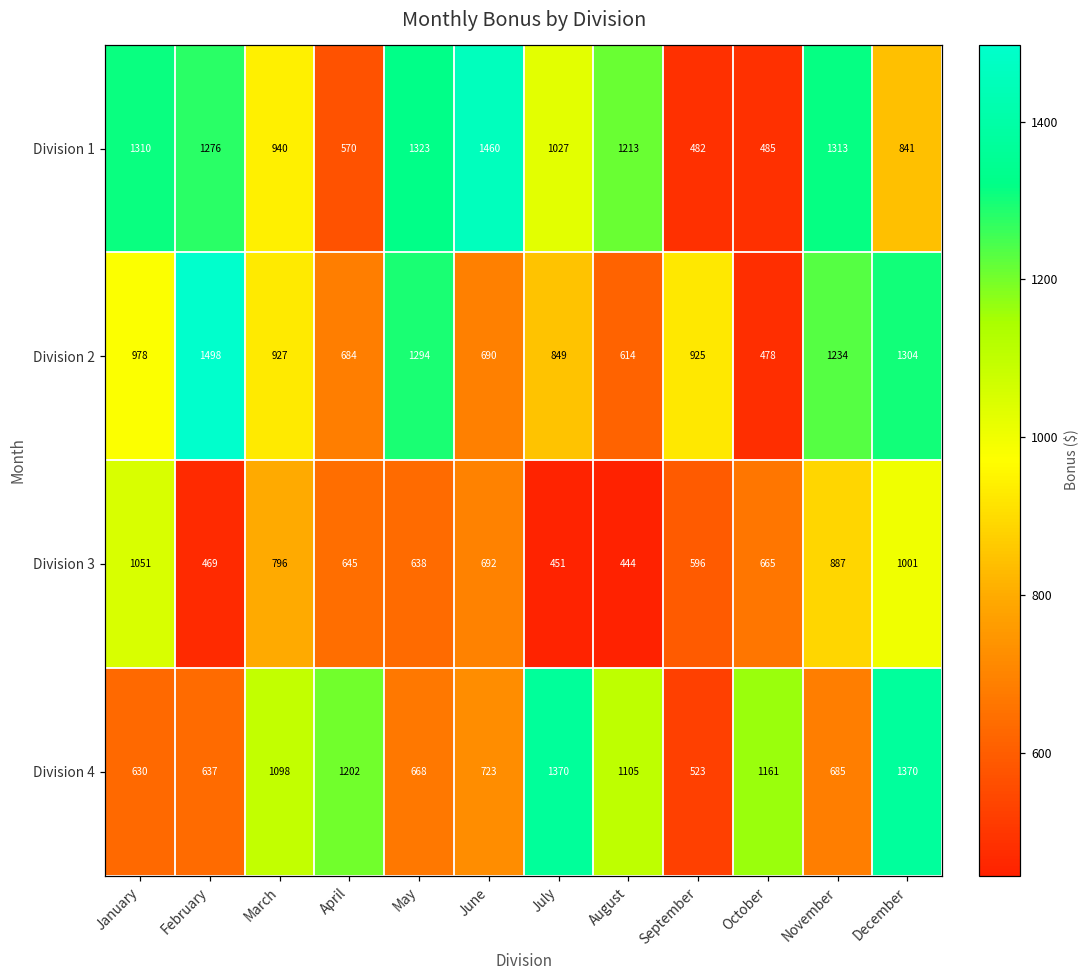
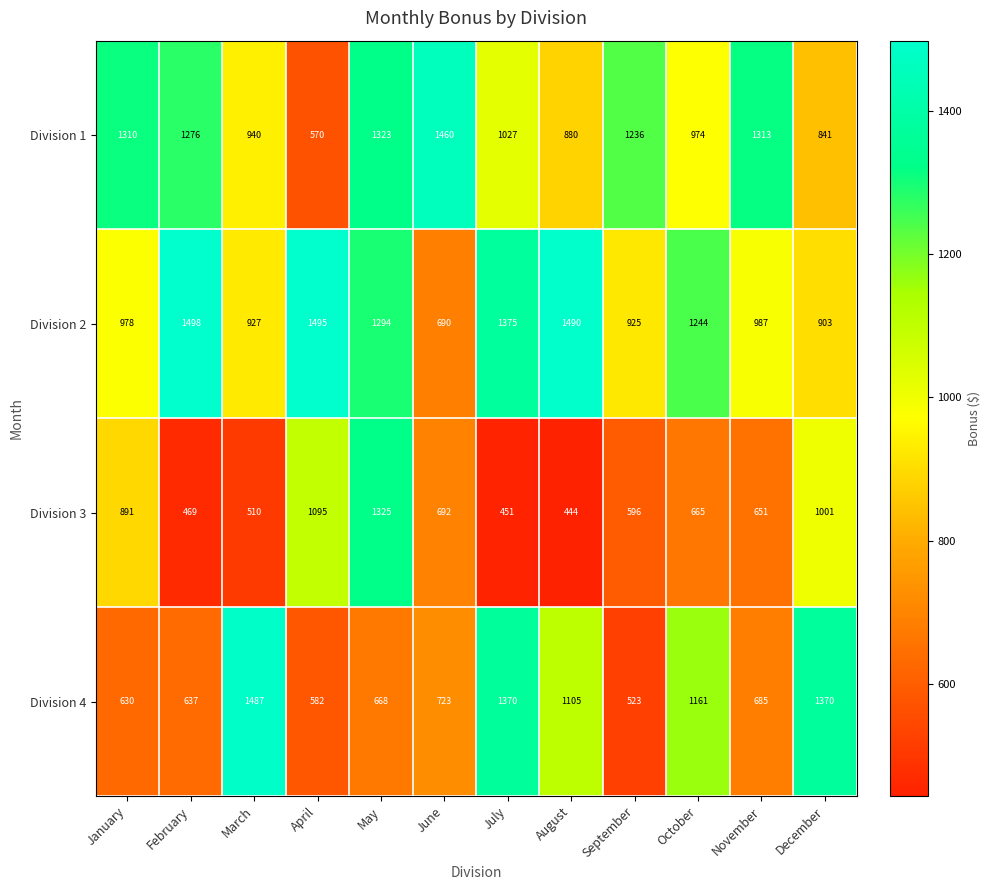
  {
    "Division 1": {
      "January": 1310,
      "February": 1276,
      "March": 940,
      "April": 570,
      "May": 1323,
      "June": 1460,
      "July": 1027,
-     "August": 1213,
-     "September": 482,
-     "October": 485,
+     "August": 880,
+     "September": 1236,
+     "October": 974,
      "November": 1313,
      "December": 841
    },
    "Division 2": {
      "January": 978,
      "February": 1498,
      "March": 927,
-     "April": 684,
+     "April": 1495,
      "May": 1294,
      "June": 690,
-     "July": 849,
-     "August": 614,
+     "July": 1375,
+     "August": 1490,
      "September": 925,
-     "October": 478,
-     "November": 1234,
-     "December": 1304
+     "October": 1244,
+     "November": 987,
+     "December": 903
    },
    "Division 3": {
-     "January": 1051,
+     "January": 891,
      "February": 469,
-     "March": 796,
-     "April": 645,
-     "May": 638,
+     "March": 510,
+     "April": 1095,
+     "May": 1325,
      "June": 692,
      "July": 451,
      "August": 444,
      "September": 596,
      "October": 665,
-     "November": 887,
+     "November": 651,
      "December": 1001
    },
    "Division 4": {
      "January": 630,
      "February": 637,
-     "March": 1098,
-     "April": 1202,
+     "March": 1487,
+     "April": 582,
      "May": 668,
      "June": 723,
      "July": 1370,
      "August": 1105,
      "September": 523,
      "October": 1161,
      "November": 685,
      "December": 1370
    }
  }
